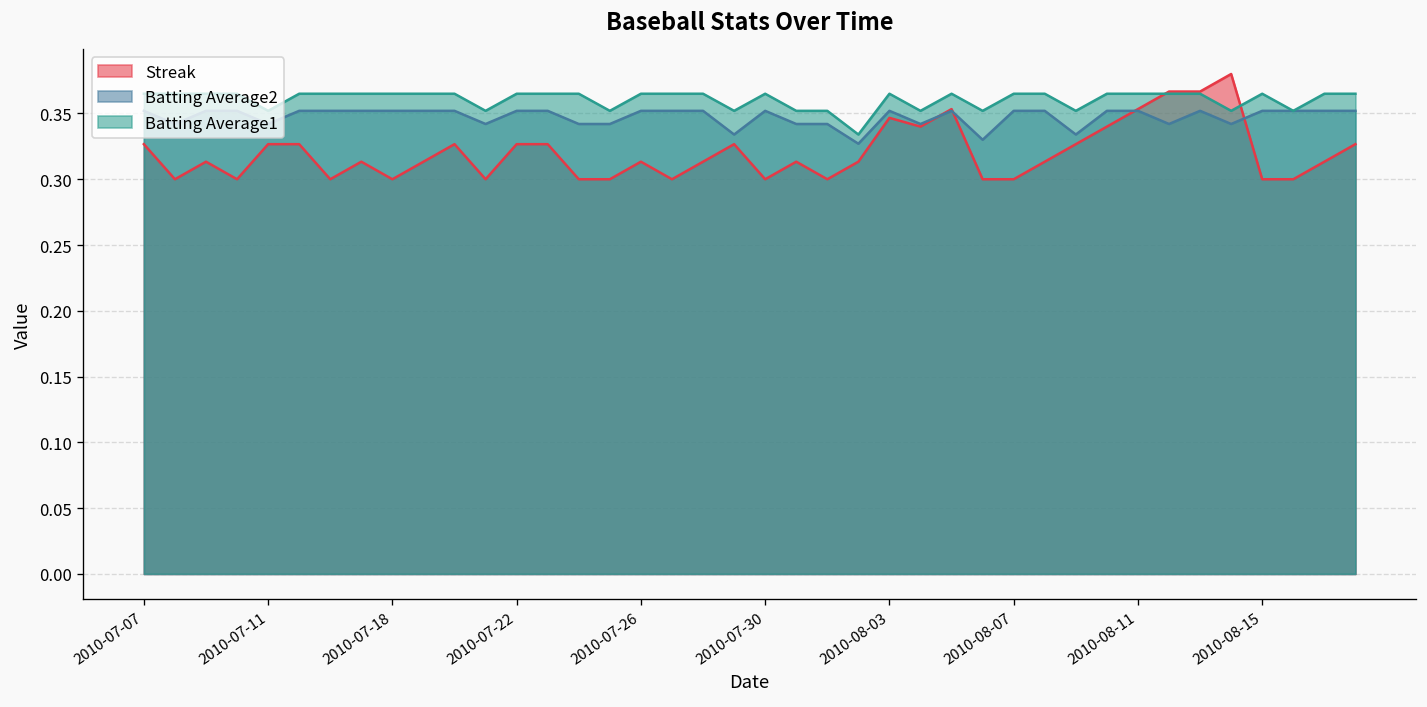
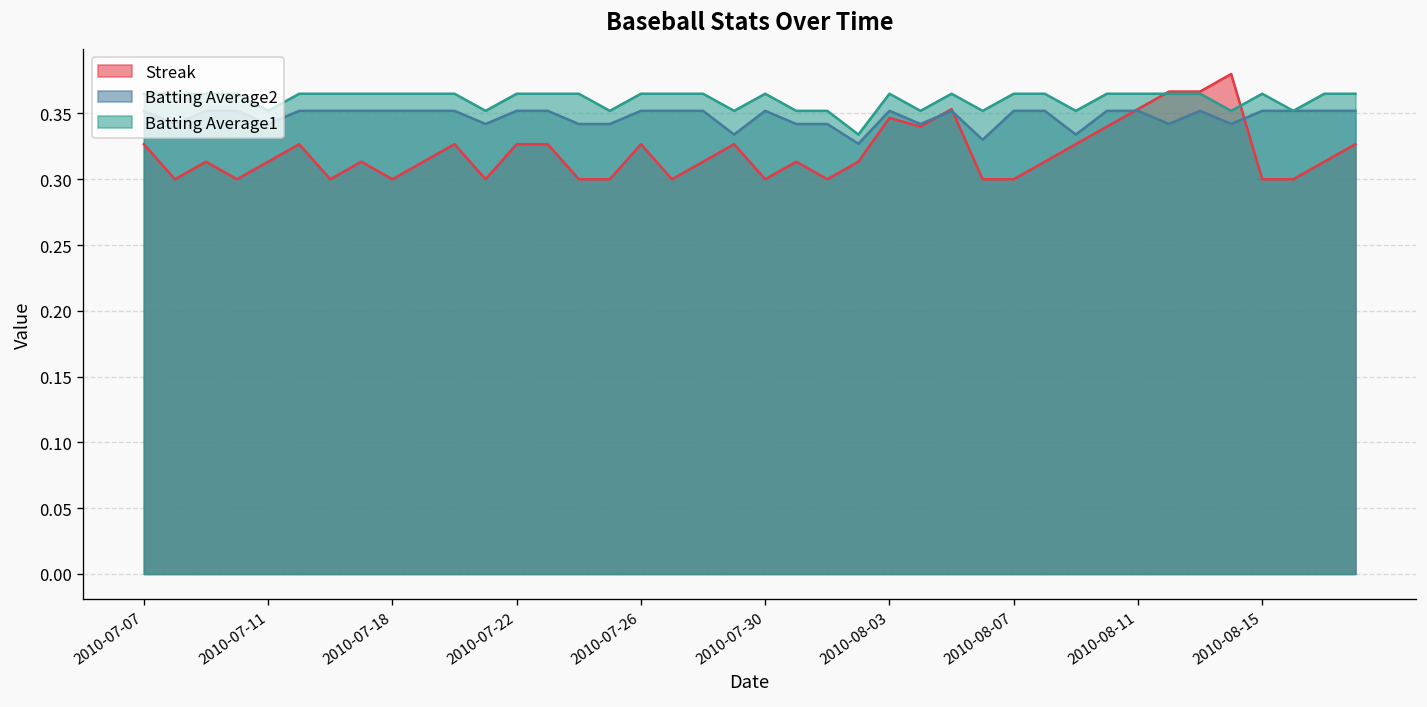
  {
    "Streak": {
      "2010-07-07": 0.327,
-     "2010-07-11": 0.327,
+     "2010-07-11": 0.313,
      "2010-07-18": 0.300,
      "2010-07-22": 0.327,
-     "2010-07-26": 0.313,
+     "2010-07-26": 0.327,
      "2010-07-30": 0.300,
      "2010-08-03": 0.347,
      "2010-08-07": 0.300,
      "2010-08-15": 0.300
    }
  }
